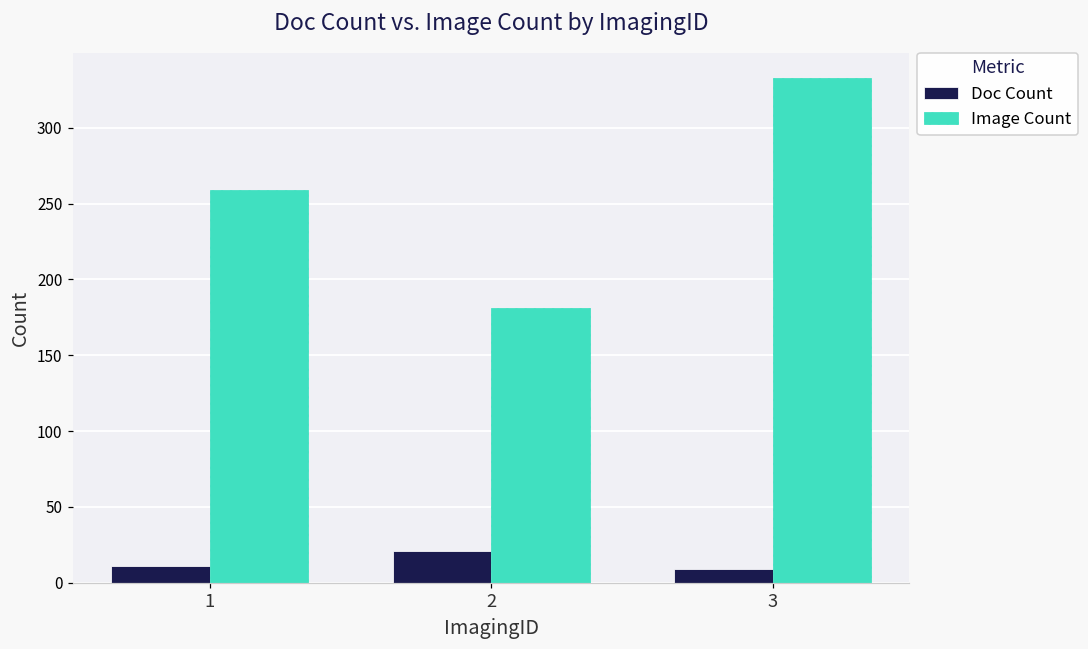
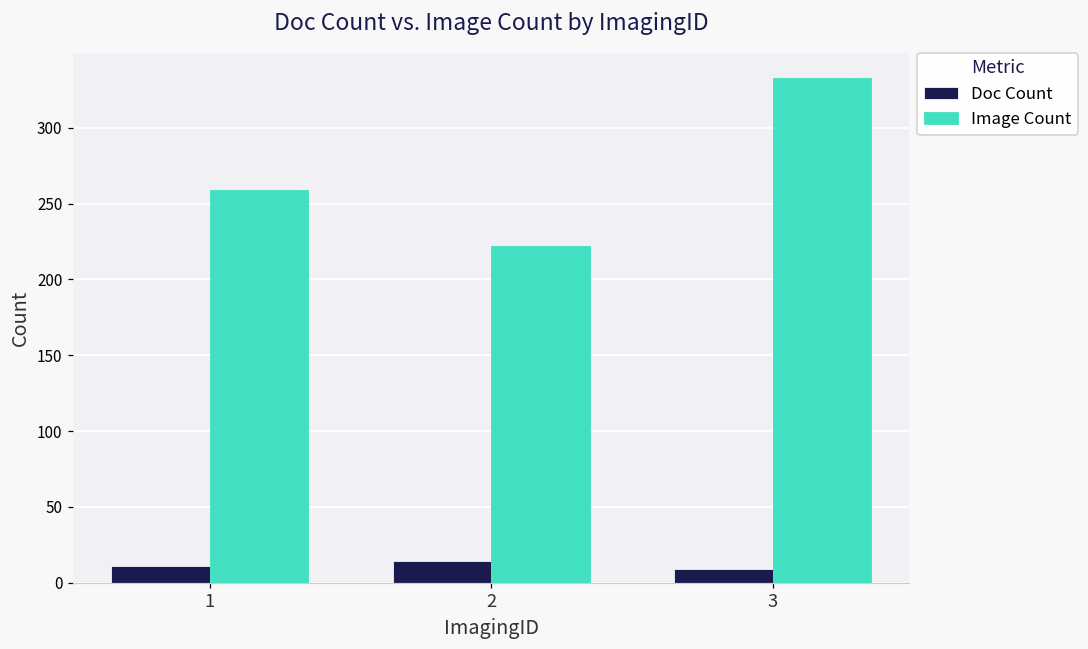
  {
    "Doc Count": {
      "1": 11,
-     "2": 21,
+     "2": 14,
      "3": 9
    },
    "Image Count": {
      "1": 259,
-     "2": 181,
+     "2": 222,
      "3": 333
    }
  }
